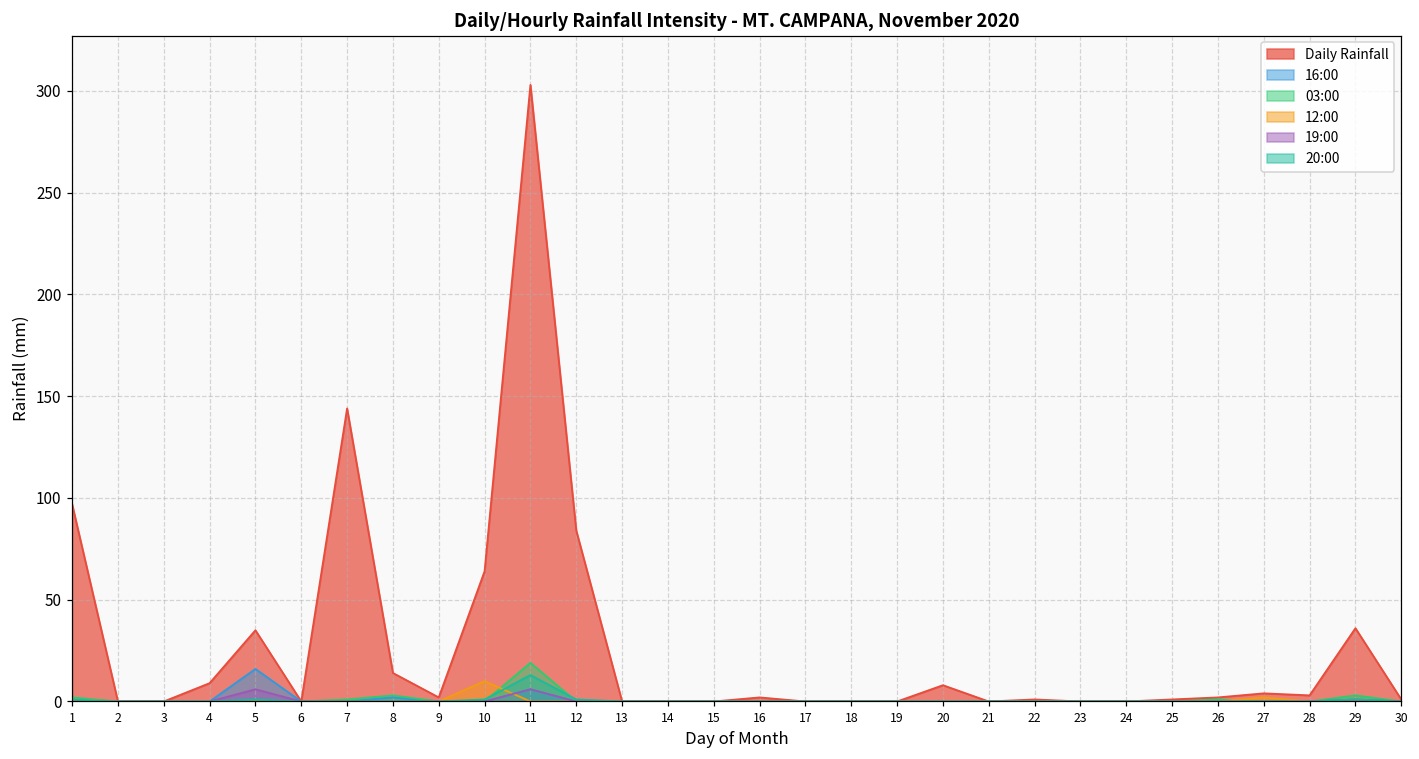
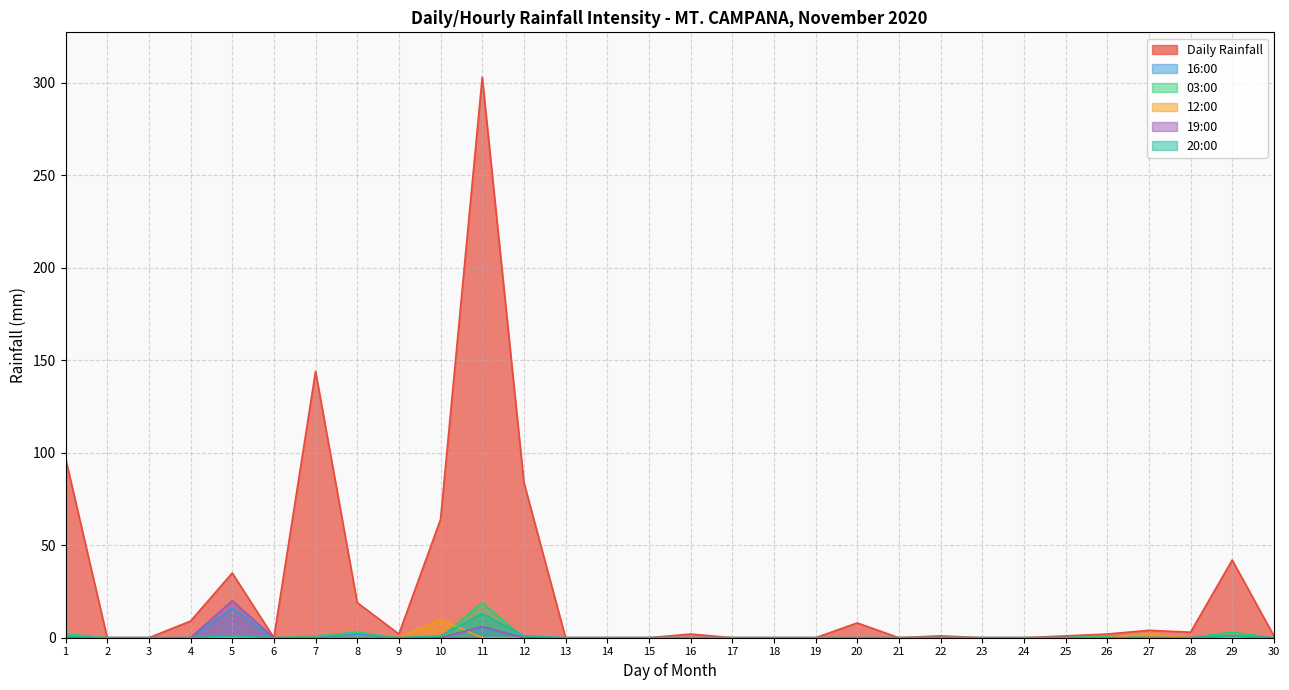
  {
    "Daily Rainfall": {
      "1": 97,
      "4": 9,
      "5": 35,
      "7": 144,
-     "8": 14,
+     "8": 19,
      "9": 2,
      "10": 64,
      "11": 303,
      "12": 84,
      "16": 2,
      "20": 8,
      "27": 4,
      "28": 3,
-     "29": 36
+     "29": 42
    },
    "12:00": {
      "10": 10,
      "11": 0,
      "27": 2
    },
    "19:00": {
-     "5": 6
+     "5": 20
    }
  }
